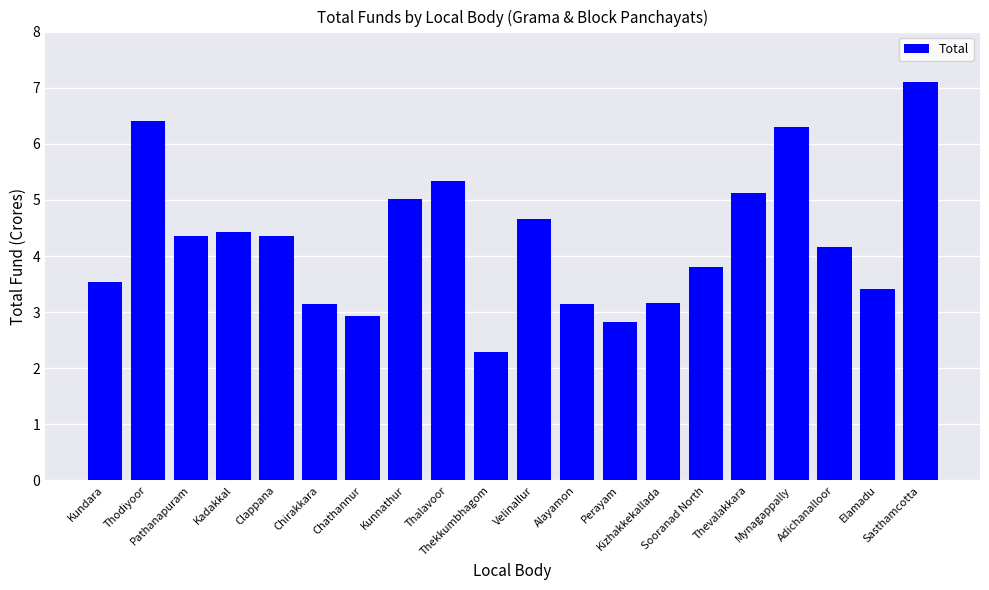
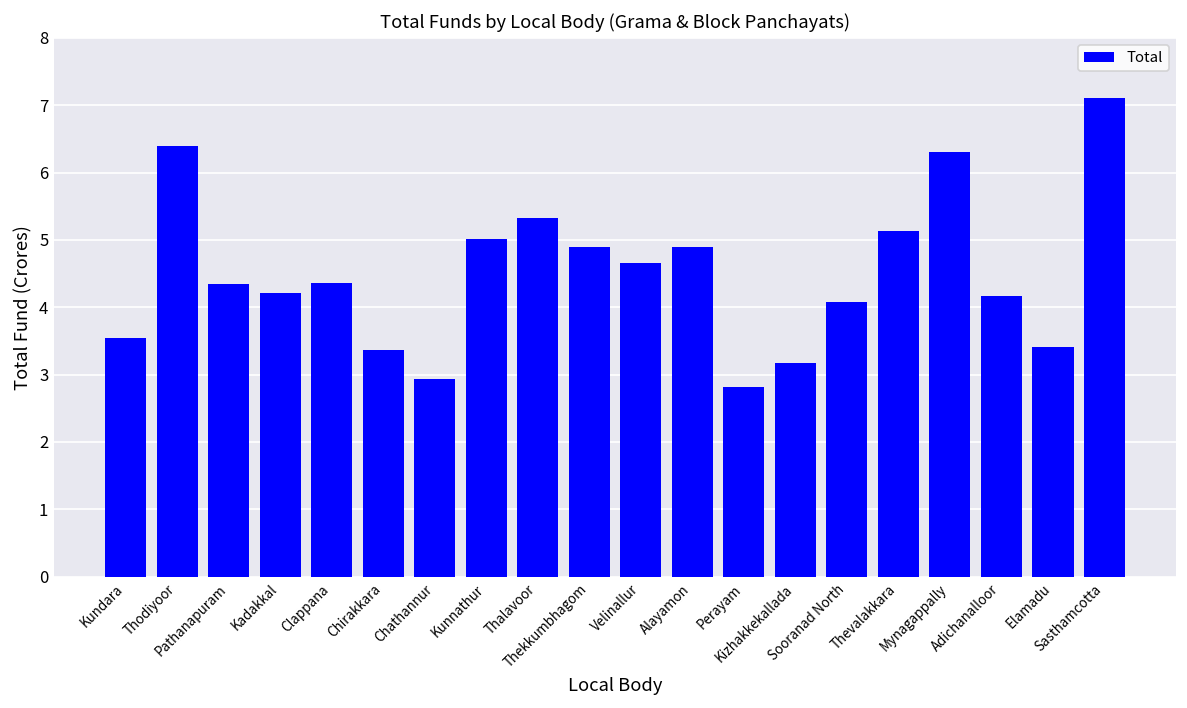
  {
    "Kundara": 3.5,
    "Thodiyoor": 6.4,
    "Pathanapuram": 4.4,
-   "Kadakkal": 4.4,
+   "Kadakkal": 4.2,
    "Clappana": 4.4,
-   "Chirakkara": 3.2,
+   "Chirakkara": 3.4,
    "Chathannur": 2.9,
    "Kunnathur": 5.0,
    "Thalavoor": 5.3,
-   "Thekkumbhagom": 2.3,
+   "Thekkumbhagom": 4.9,
    "Velinallur": 4.7,
-   "Alayamon": 3.1,
+   "Alayamon": 4.9,
    "Perayam": 2.8,
    "Kizhakkekallada": 3.2,
-   "Sooranad North": 3.8,
+   "Sooranad North": 4.1,
    "Thevalakkara": 5.1,
    "Mynagappally": 6.3,
    "Adichanalloor": 4.2,
    "Elamadu": 3.4,
    "Sasthamcotta": 7.1
  }
